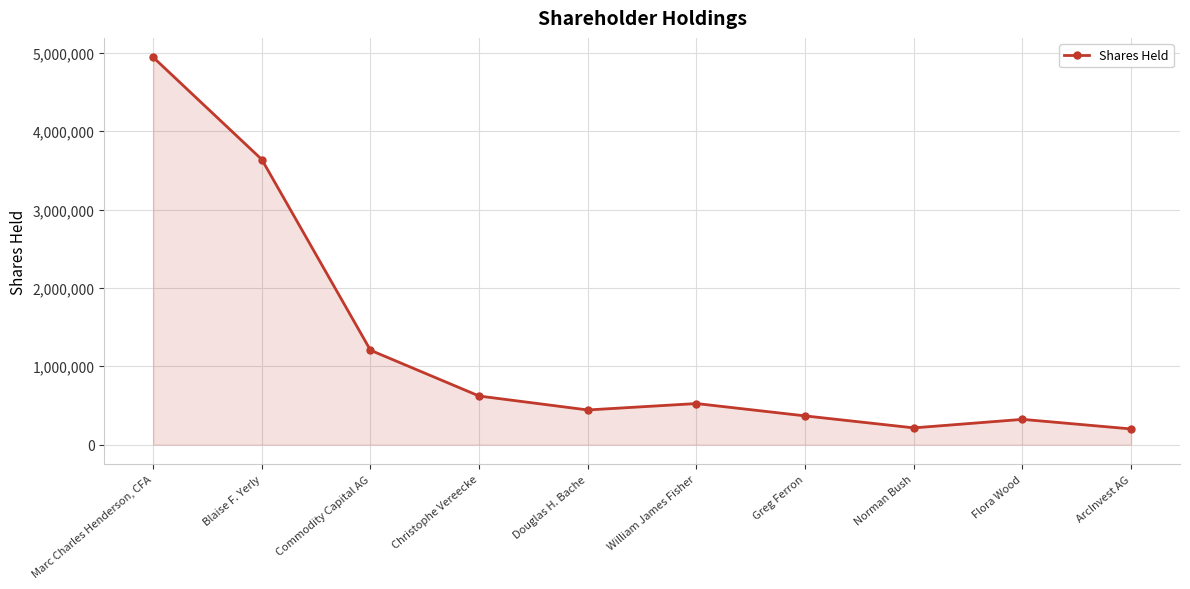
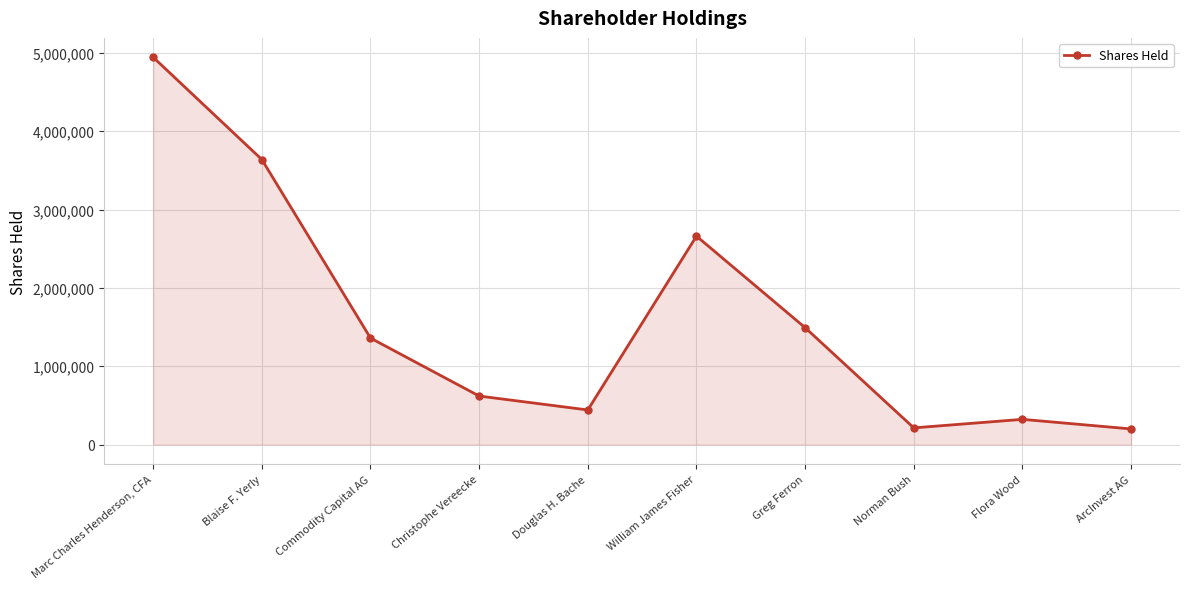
  {
    "Marc Charles Henderson, CFA": "4,900,000",
    "Blaise F. Yerly": "3,600,000",
-   "Commodity Capital AG": "1,200,000",
+   "Commodity Capital AG": "1,400,000",
    "Christophe Vereecke": "600,000",
    "Douglas H. Bache": "400,000",
-   "William James Fisher": "500,000",
-   "Greg Ferron": "400,000",
+   "William James Fisher": "2,700,000",
+   "Greg Ferron": "1,500,000",
    "Norman Bush": "200,000",
    "Flora Wood": "300,000",
    "ArcInvest AG": "200,000"
  }
